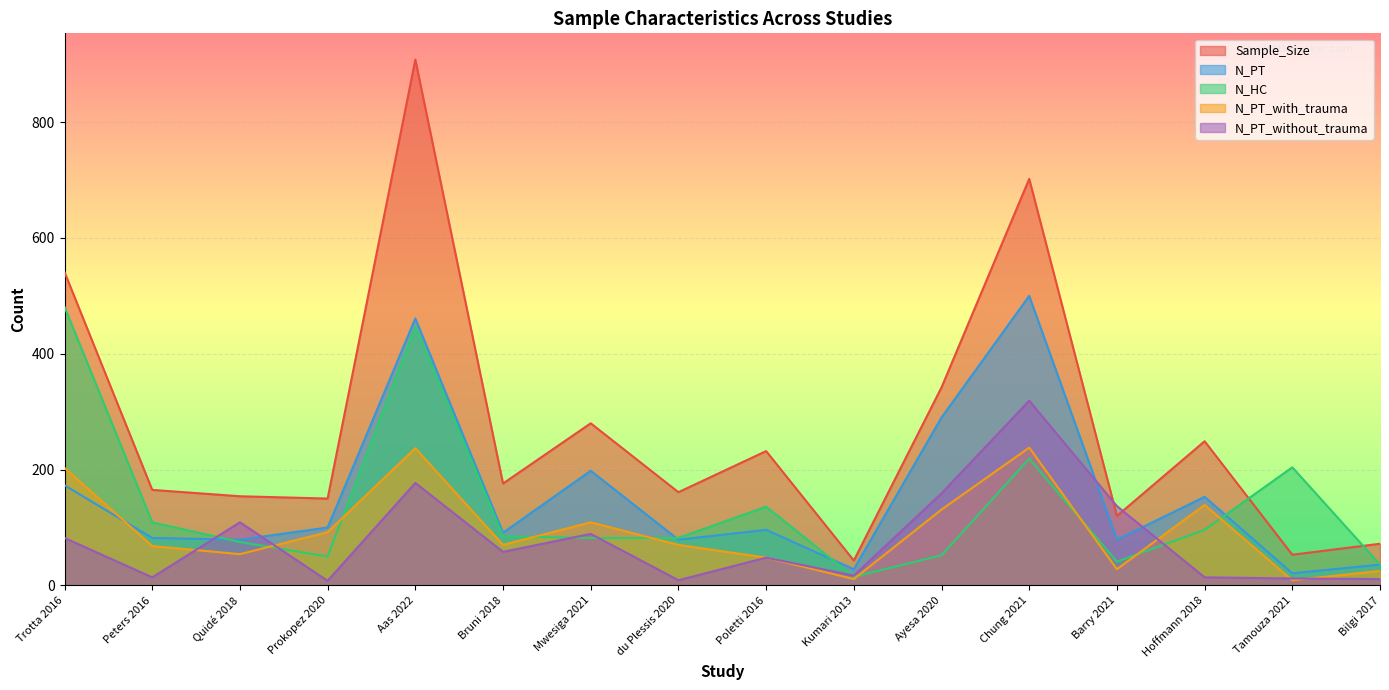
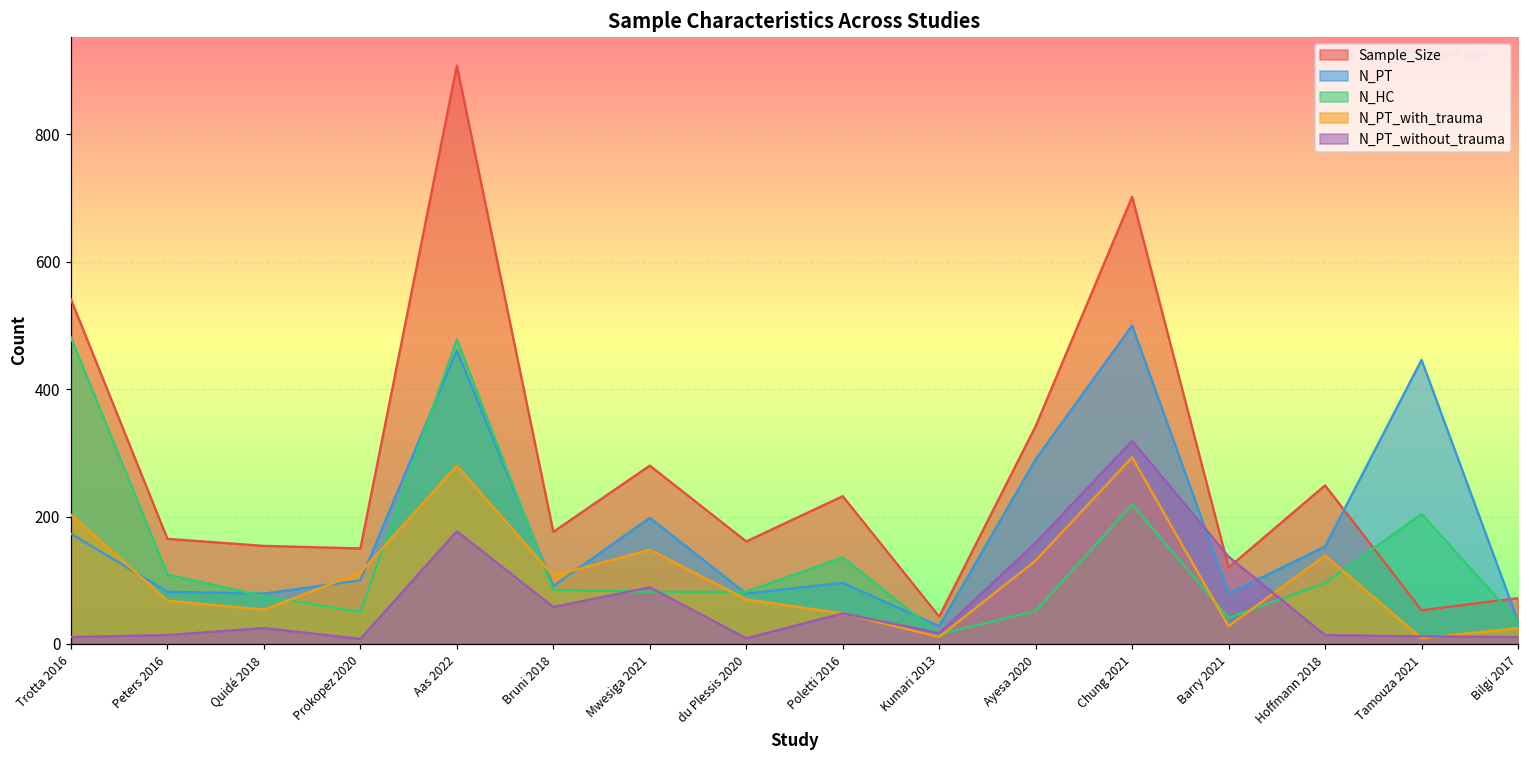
  {
    "Sample_Size": {
      "Trotta 2016": 540,
      "Peters 2016": 170,
      "Quidé 2018": 150,
      "Prokopez 2020": 150,
      "Aas 2022": 910,
      "Bruni 2018": 180,
      "Mwesiga 2021": 280,
      "du Plessis 2020": 160,
      "Poletti 2016": 230,
      "Kumari 2013": 40,
      "Ayesa 2020": 340,
      "Chung 2021": 700,
      "Barry 2021": 120,
      "Hoffmann 2018": 250,
      "Tamouza 2021": 50,
      "Bilgi 2017": 70
    },
    "N_PT": {
      "Trotta 2016": 170,
      "Peters 2016": 80,
      "Prokopez 2020": 100,
      "Aas 2022": 460,
      "Bruni 2018": 90,
      "Mwesiga 2021": 200,
      "Poletti 2016": 100,
      "Kumari 2013": 30,
      "Ayesa 2020": 290,
      "Chung 2021": 500,
      "Barry 2021": 80,
      "Hoffmann 2018": 150,
-     "Tamouza 2021": 20
+     "Tamouza 2021": 450
    },
    "N_HC": {
      "Trotta 2016": 480,
      "Peters 2016": 110,
      "Prokopez 2020": 50,
-     "Aas 2022": 450,
+     "Aas 2022": 480,
      "Bruni 2018": 90,
      "Mwesiga 2021": 80,
      "Poletti 2016": 140,
      "Ayesa 2020": 50,
      "Chung 2021": 220,
      "Barry 2021": 40,
      "Hoffmann 2018": 100,
      "Tamouza 2021": 200
    },
    "N_PT_with_trauma": {
      "Trotta 2016": 200,
      "Peters 2016": 70,
      "Quidé 2018": 50,
-     "Prokopez 2020": 90,
-     "Aas 2022": 240,
-     "Bruni 2018": 70,
-     "Mwesiga 2021": 110,
+     "Prokopez 2020": 110,
+     "Aas 2022": 280,
+     "Bruni 2018": 110,
+     "Mwesiga 2021": 150,
      "du Plessis 2020": 70,
      "Ayesa 2020": 130,
-     "Chung 2021": 240,
+     "Chung 2021": 290,
      "Barry 2021": 30,
      "Hoffmann 2018": 140,
      "Bilgi 2017": 30
    },
    "N_PT_without_trauma": {
-     "Trotta 2016": 80,
+     "Trotta 2016": 10,
      "Peters 2016": 10,
-     "Quidé 2018": 110,
+     "Quidé 2018": 30,
      "Prokopez 2020": 10,
      "Aas 2022": 180,
      "Bruni 2018": 60,
      "Mwesiga 2021": 90,
      "du Plessis 2020": 10,
      "Ayesa 2020": 160,
      "Chung 2021": 320,
      "Barry 2021": 140,
      "Hoffmann 2018": 10,
      "Bilgi 2017": 10
    }
  }
